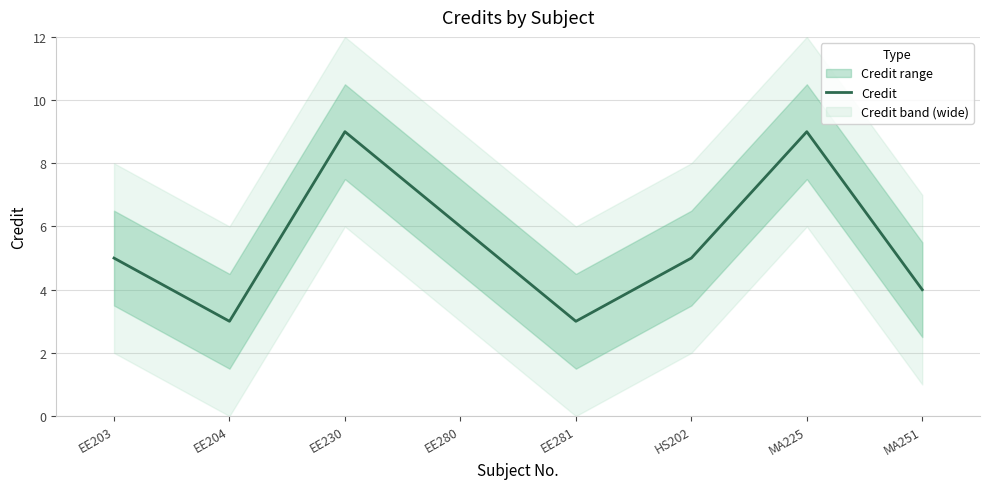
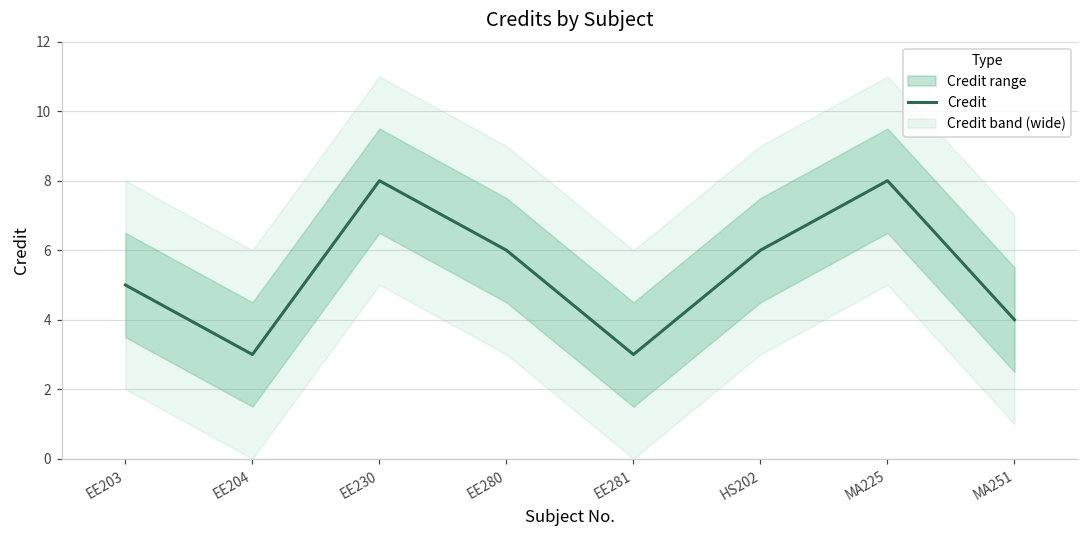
  {
    "Credit": {
      "EE203": 5,
      "EE204": 3,
-     "EE230": 9,
+     "EE230": 8,
      "EE280": 6,
      "EE281": 3,
-     "HS202": 5,
-     "MA225": 9,
+     "HS202": 6,
+     "MA225": 8,
      "MA251": 4
    },
    "Credit band (wide)": {
      "EE204": 6,
      "EE281": 6
    }
  }
